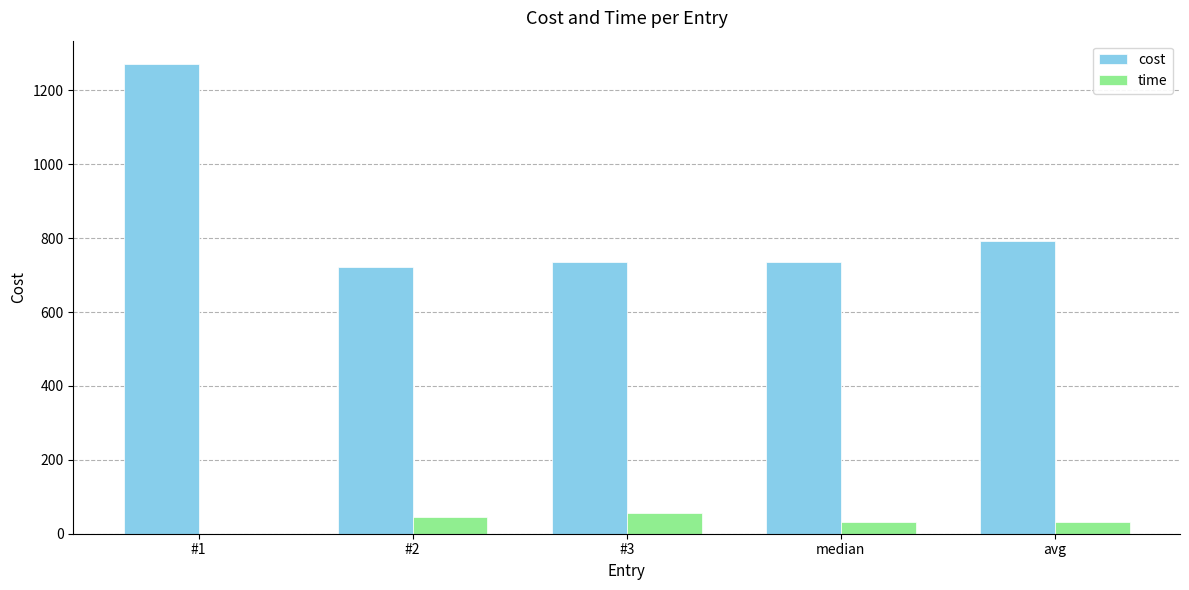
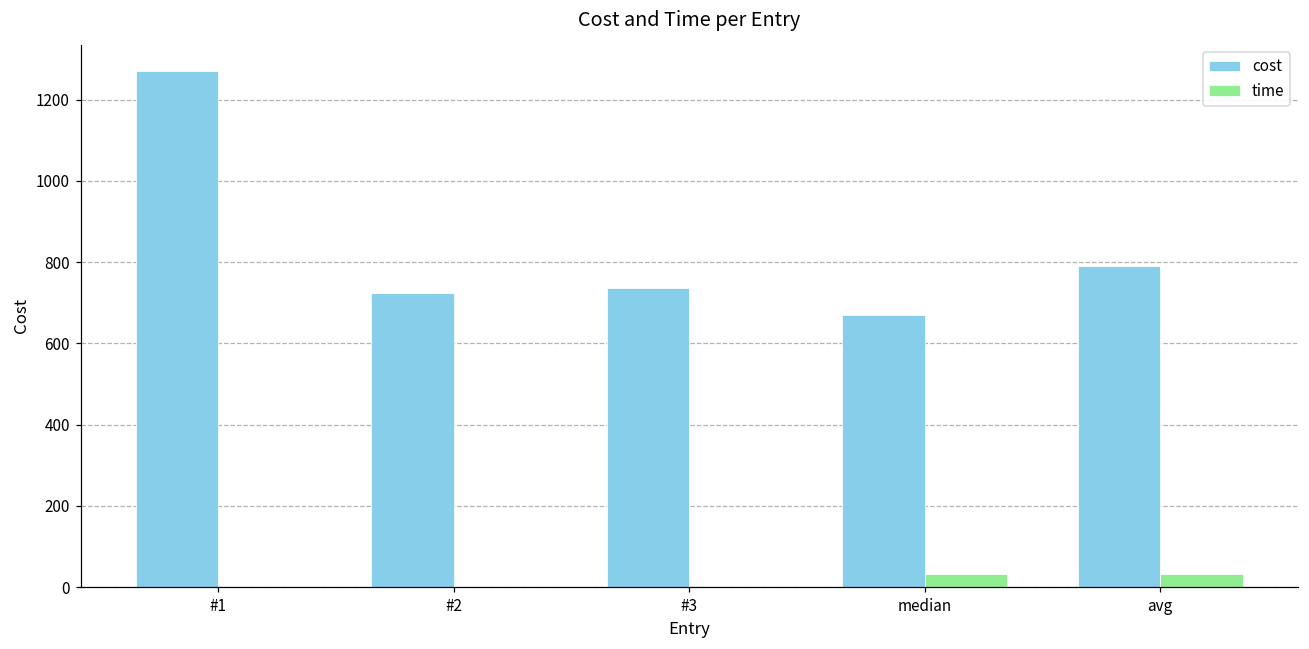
  {
    "cost": {
      "#1": 1270,
      "#2": 720,
      "#3": 740,
-     "median": 740,
+     "median": 670,
      "avg": 790
    },
    "time": {
-     "#2": 50,
-     "#3": 60,
+     "#2": 0,
+     "#3": 0,
      "median": 30,
      "avg": 30
    }
  }
